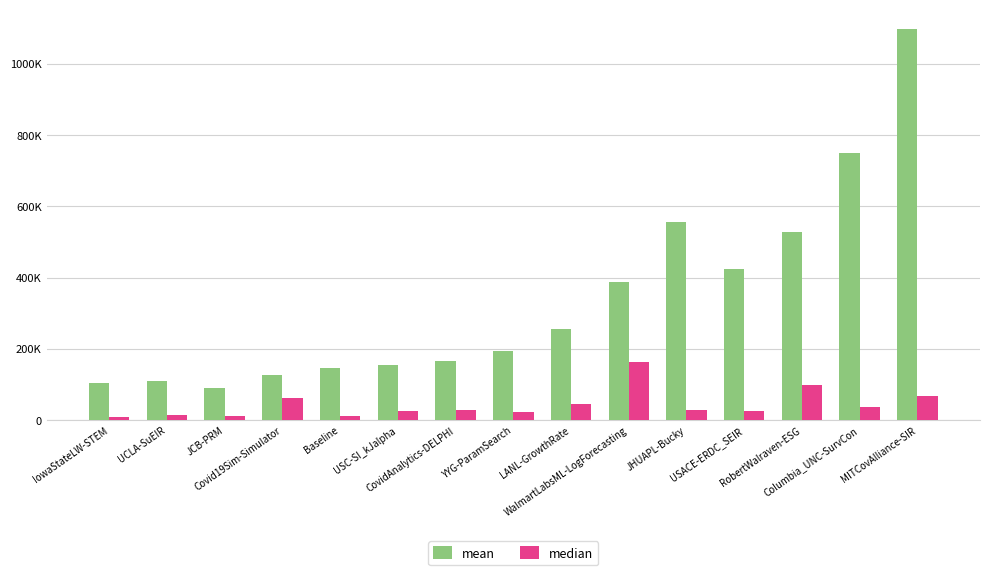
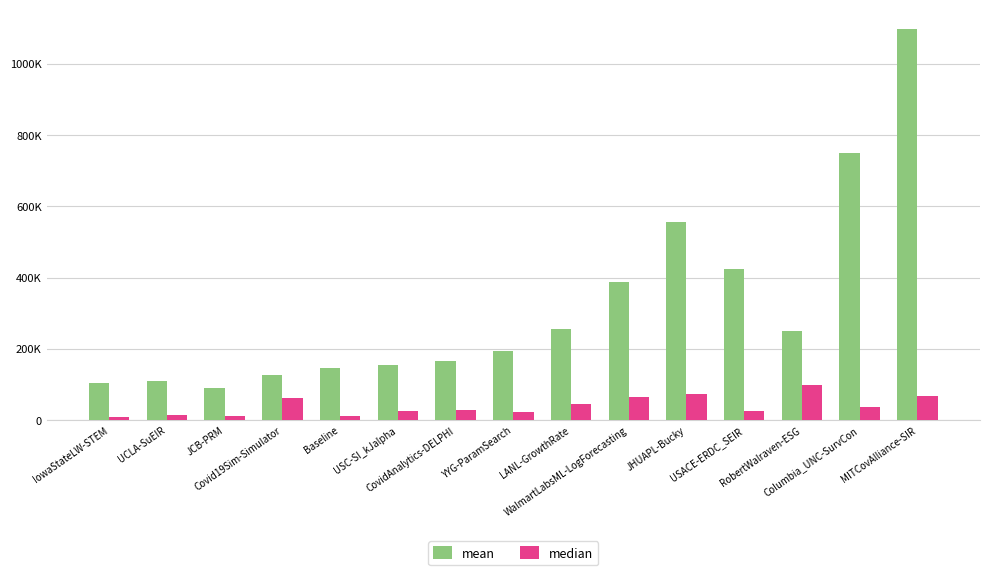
  {
    "mean": {
      "IowaStateLW-STEM": 100000,
      "UCLA-SuEIR": 110000,
      "JCB-PRM": 90000,
      "Covid19Sim-Simulator": 130000,
      "Baseline": 150000,
      "USC-SI_kJalpha": 150000,
      "CovidAnalytics-DELPHI": 170000,
      "YYG-ParamSearch": 190000,
      "LANL-GrowthRate": 260000,
      "WalmartLabsML-LogForecasting": 390000,
      "JHUAPL-Bucky": 560000,
      "USACE-ERDC_SEIR": 420000,
-     "RobertWalraven-ESG": 530000,
+     "RobertWalraven-ESG": 250000,
      "Columbia_UNC-SurvCon": 750000,
      "MITCovAlliance-SIR": 1100000
    },
    "median": {
      "IowaStateLW-STEM": 10000,
      "UCLA-SuEIR": 10000,
      "JCB-PRM": 10000,
      "Covid19Sim-Simulator": 60000,
      "Baseline": 10000,
      "USC-SI_kJalpha": 30000,
      "CovidAnalytics-DELPHI": 30000,
      "YYG-ParamSearch": 20000,
      "LANL-GrowthRate": 40000,
-     "WalmartLabsML-LogForecasting": 160000,
-     "JHUAPL-Bucky": 30000,
+     "WalmartLabsML-LogForecasting": 60000,
+     "JHUAPL-Bucky": 70000,
      "USACE-ERDC_SEIR": 30000,
      "RobertWalraven-ESG": 100000,
      "Columbia_UNC-SurvCon": 40000,
      "MITCovAlliance-SIR": 70000
    }
  }
